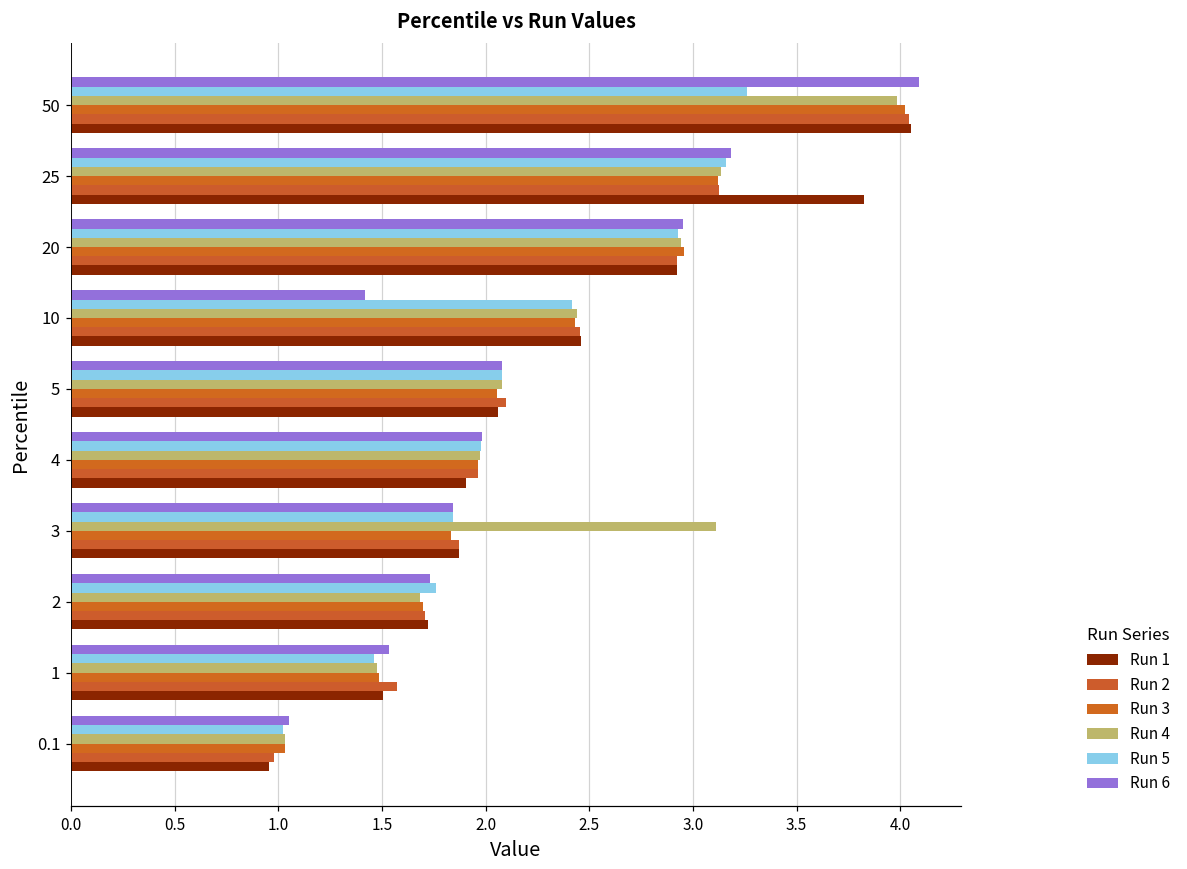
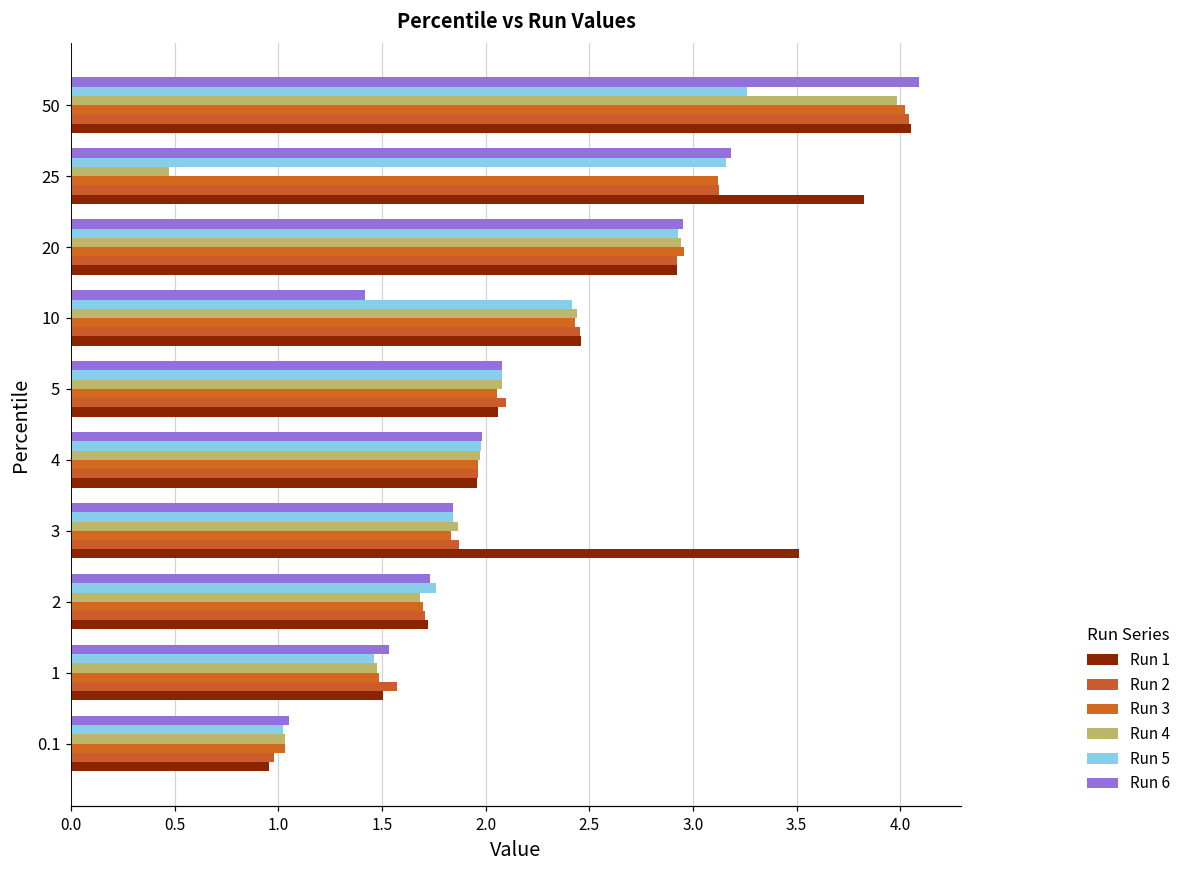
  {
    "Run 1": {
      "50": 4.05,
      "25": 3.83,
      "20": 2.92,
      "10": 2.46,
      "5": 2.06,
-     "4": 1.90,
-     "3": 1.87,
+     "4": 1.96,
+     "3": 3.51,
      "2": 1.72,
      "1": 1.51,
      "0.1": 0.96
    },
    "Run 4": {
      "50": 3.98,
-     "25": 3.14,
+     "25": 0.47,
      "20": 2.95,
      "10": 2.44,
      "5": 2.08,
      "4": 1.97,
-     "3": 3.11,
+     "3": 1.87,
      "2": 1.69,
      "1": 1.48,
      "0.1": 1.03
    },
    "Run 5": {
      "50": 3.26,
      "25": 3.16,
      "20": 2.93,
      "10": 2.42,
      "5": 2.08,
      "4": 1.98,
      "3": 1.84,
      "2": 1.76,
      "1": 1.46,
      "0.1": 1.02
    },
    "Run 6": {
      "50": 4.09,
      "25": 3.19,
      "20": 2.95,
      "10": 1.42,
      "5": 2.08,
      "4": 1.98,
      "3": 1.84,
      "2": 1.73,
      "1": 1.53,
      "0.1": 1.05
    }
  }
